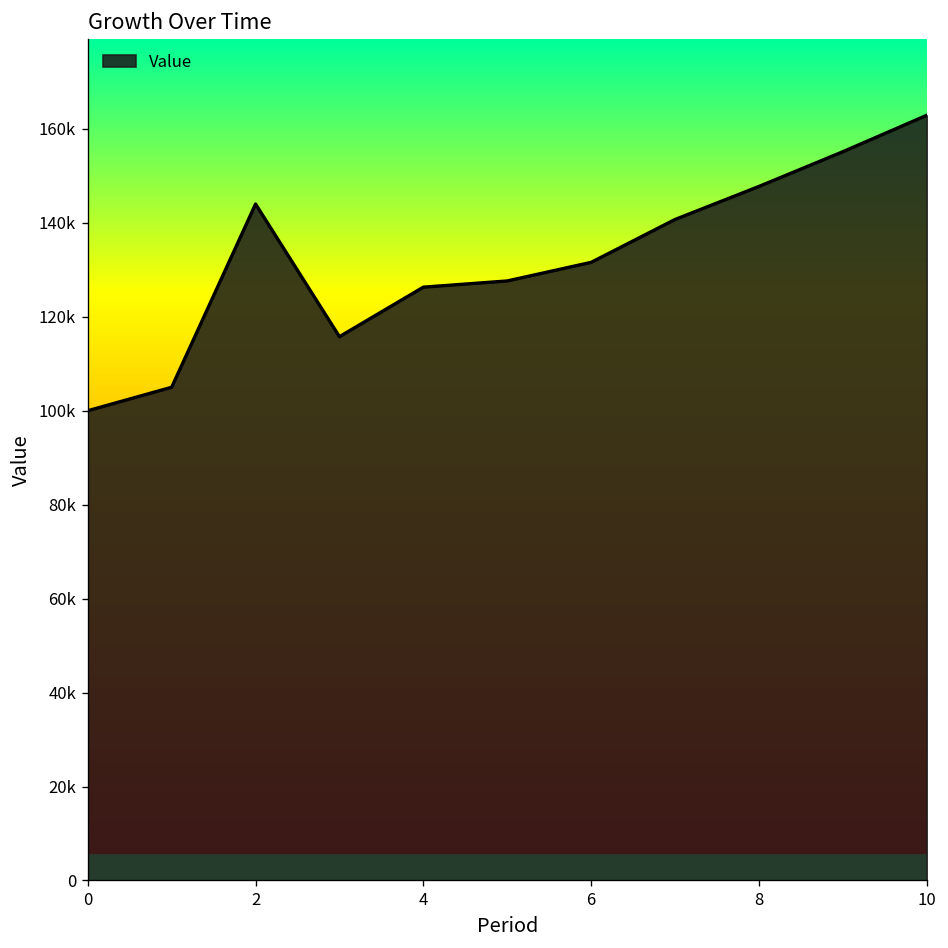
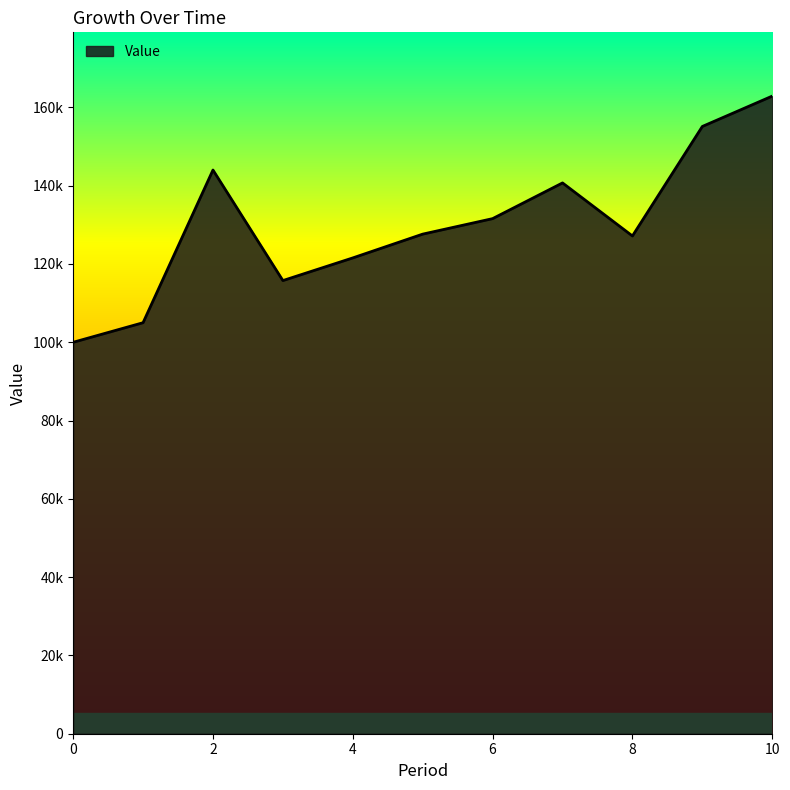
  {
    "0": 100000,
    "2": 144000,
-   "4": 126000,
+   "4": 122000,
    "6": 132000,
-   "8": 148000,
+   "8": 127000,
    "10": 163000
  }
